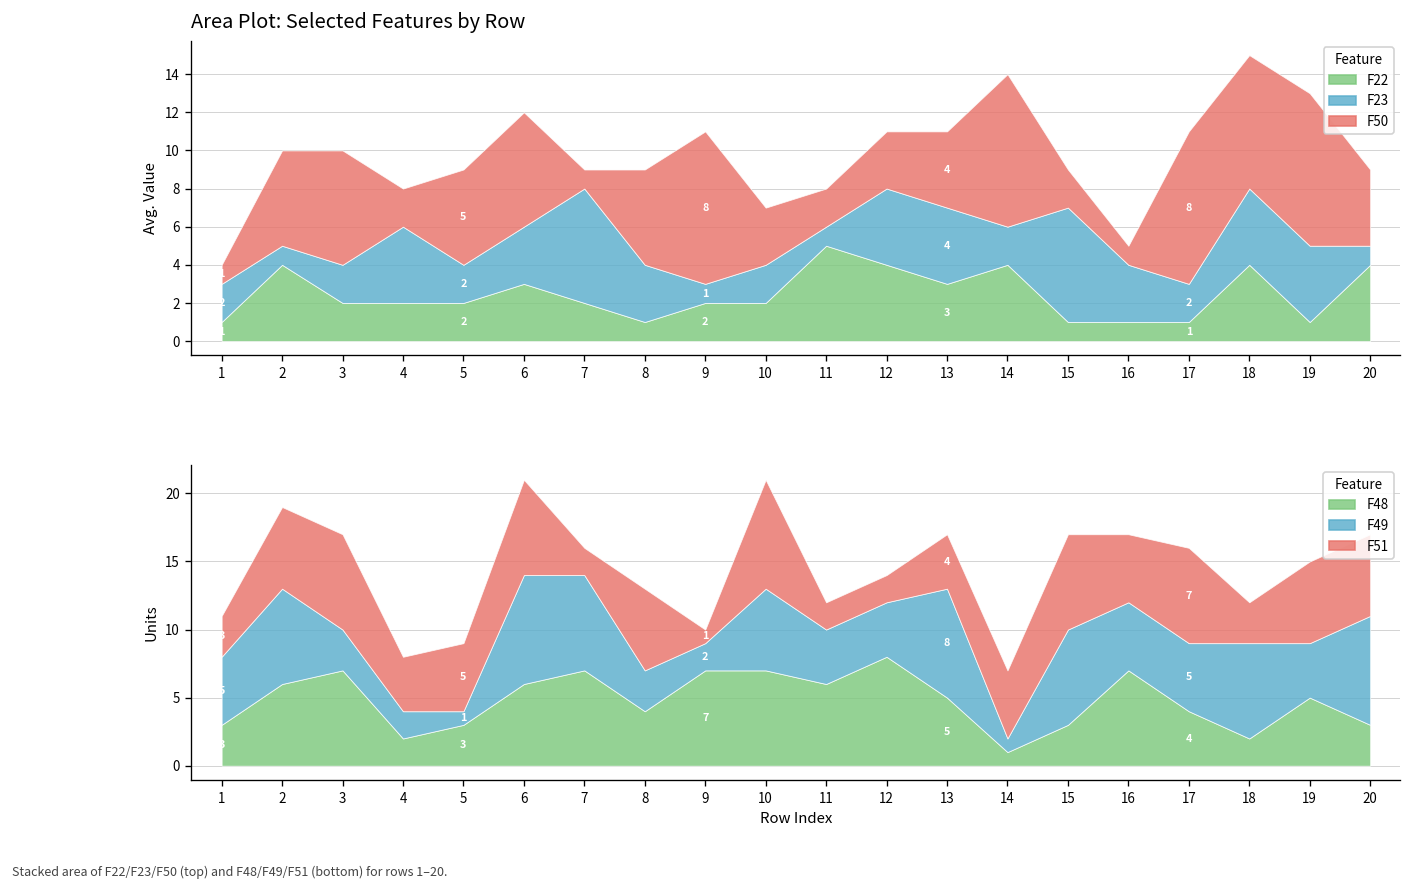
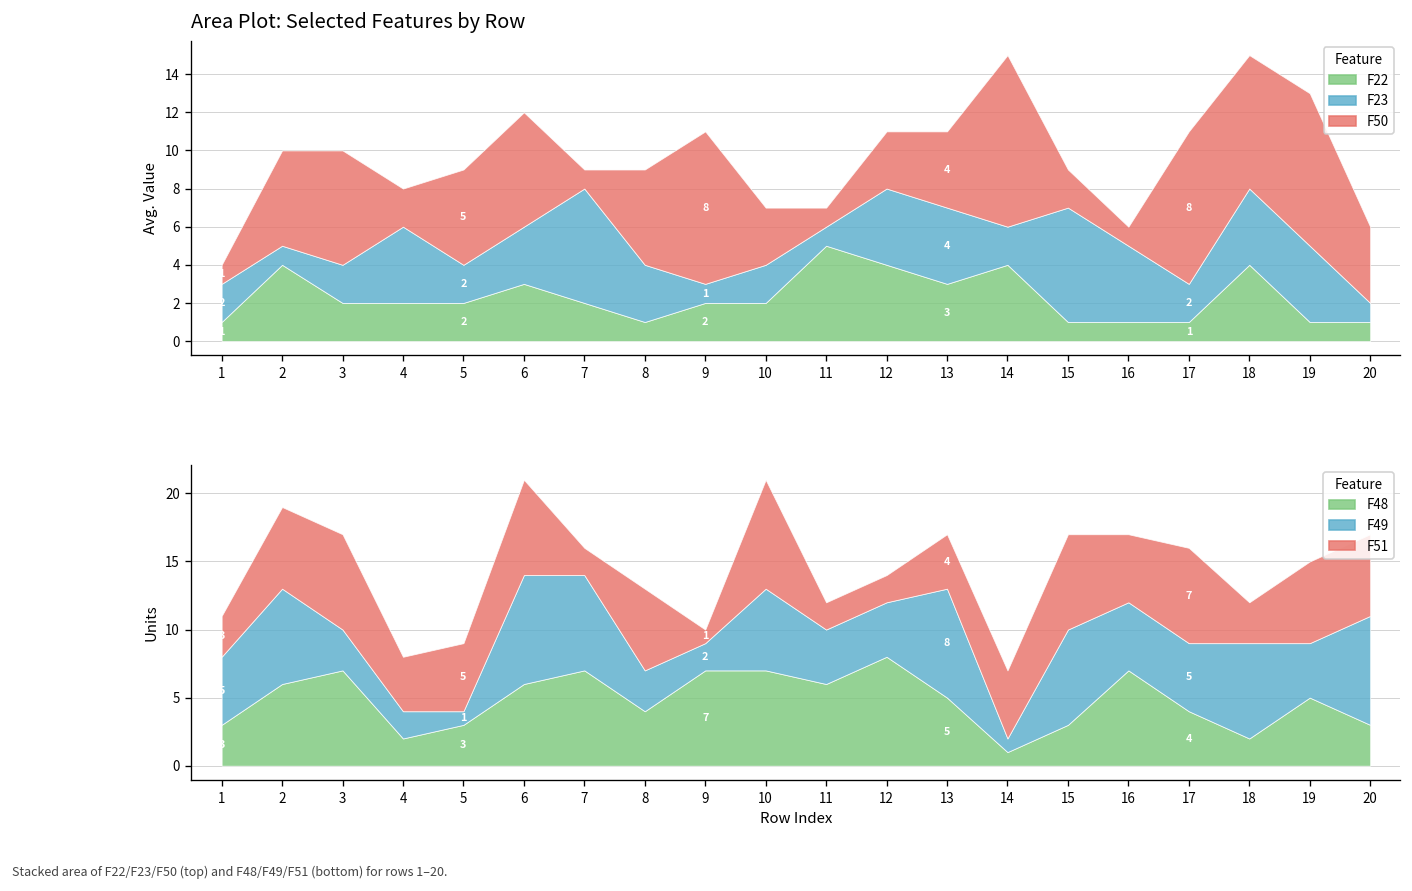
  {
    "Area Plot: Selected Features by Row": {
      "F22": {
        "1": 1,
        "2": 4,
        "3": 2,
        "4": 2,
        "6": 3,
        "7": 2,
        "8": 1,
        "10": 2,
        "11": 5,
        "12": 4,
        "14": 4,
        "15": 1,
        "16": 1,
        "18": 4,
        "19": 1,
-       "20": 4
+       "20": 1
      },
      "F23": {
-       "16": 3
+       "16": 4
      },
      "F50": {
        "1": 1,
        "2": 5,
        "3": 6,
        "4": 2,
        "6": 6,
        "7": 1,
        "8": 5,
        "9": 8,
        "10": 3,
-       "11": 2,
+       "11": 1,
        "12": 3,
-       "14": 8,
+       "14": 9,
        "15": 2,
        "16": 1,
        "17": 8,
        "18": 7,
        "19": 8,
        "20": 4
      }
    }
  }
